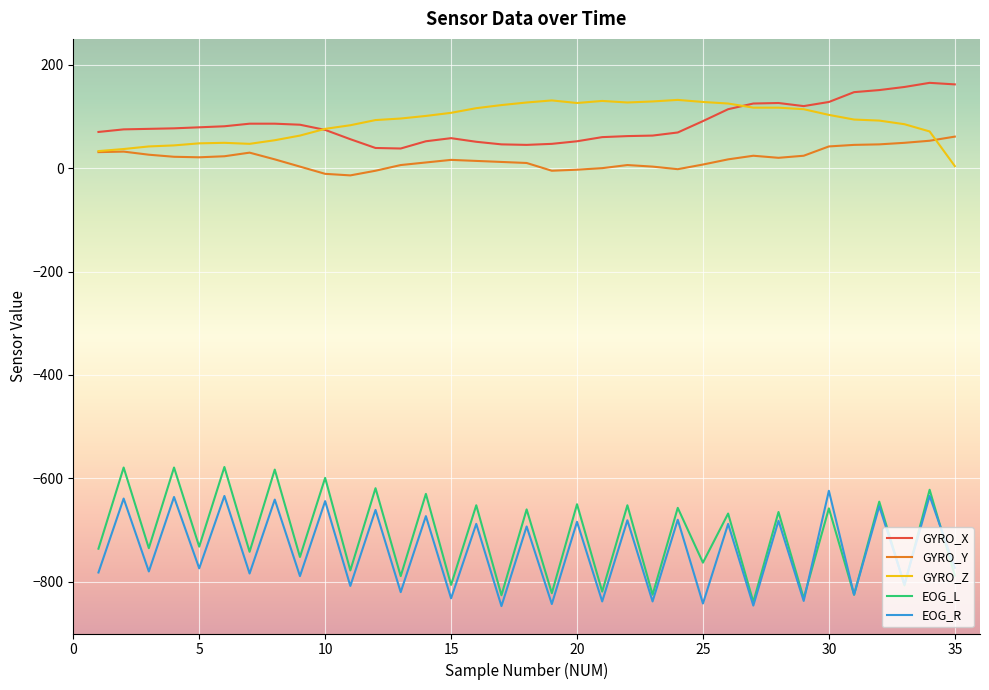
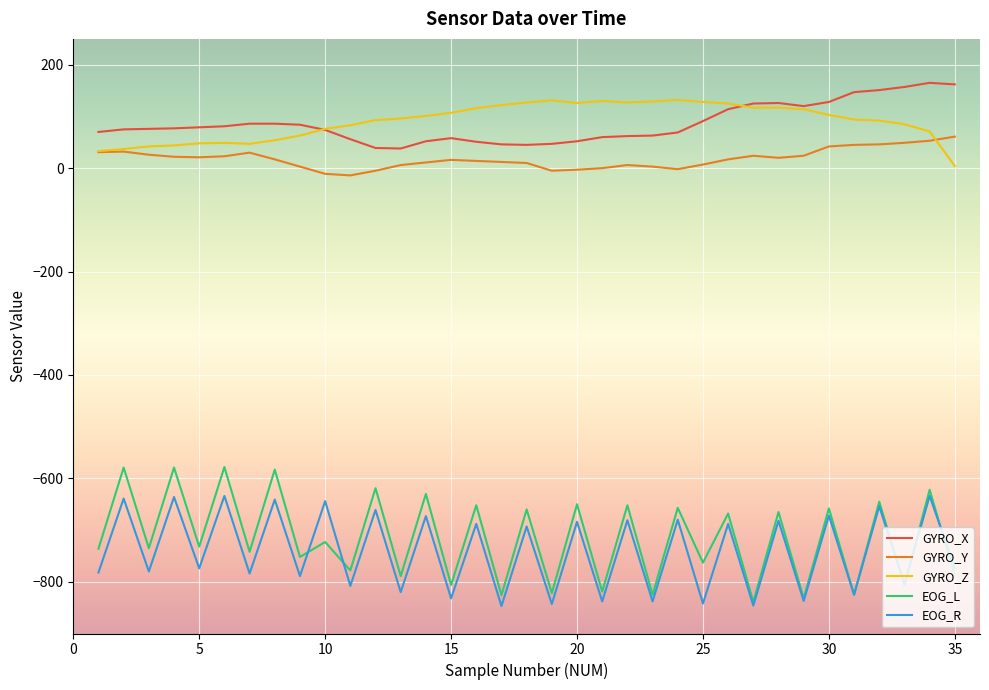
  {
    "GYRO_Z": {
      "5": 50,
      "15": 110,
      "20": 130,
      "25": 130,
      "30": 100,
      "35": 0
    },
    "EOG_L": {
      "5": -730,
-     "10": -600,
+     "10": -720,
      "15": -810,
      "20": -650,
      "25": -760,
      "30": -660
    },
    "EOG_R": {
      "5": -770,
      "10": -640,
      "15": -830,
      "20": -680,
      "25": -840,
-     "30": -620
+     "30": -670
    }
  }
